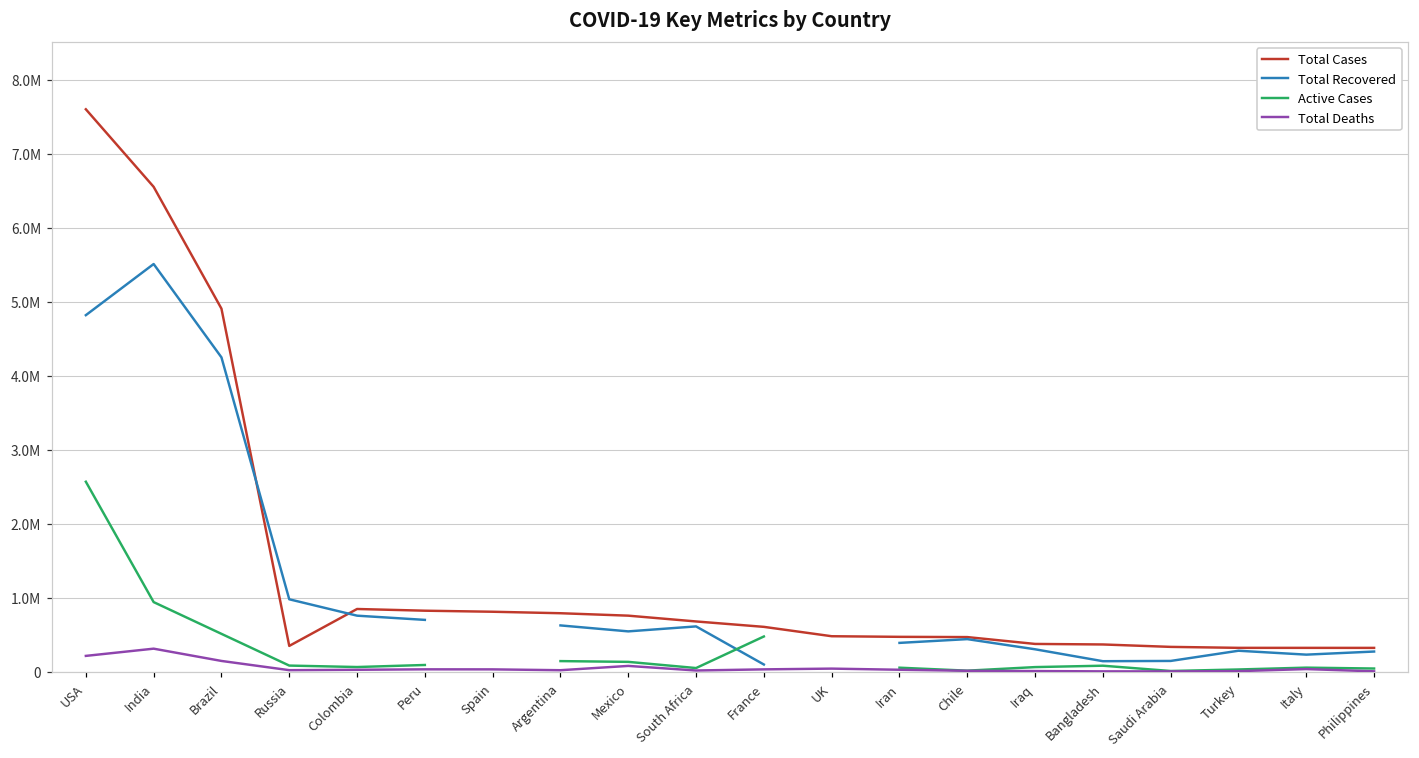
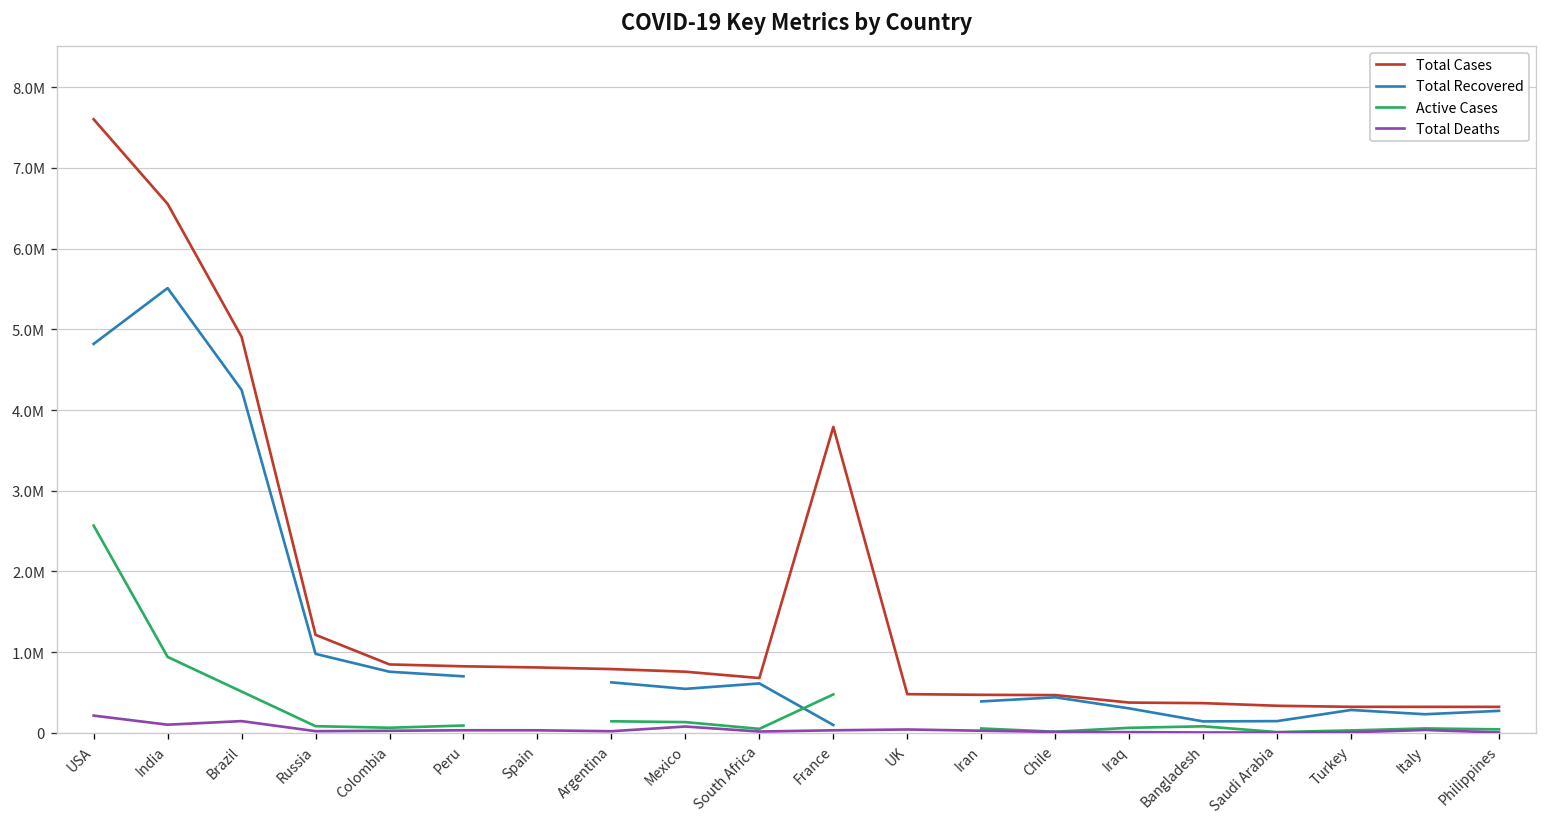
  {
    "Total Cases": {
      "USA": 7600000,
      "India": 6600000,
      "Brazil": 4900000,
-     "Russia": 300000,
+     "Russia": 1200000,
      "Colombia": 800000,
      "Peru": 800000,
      "Spain": 800000,
      "Argentina": 800000,
      "Mexico": 800000,
      "South Africa": 700000,
-     "France": 600000,
+     "France": 3800000,
      "UK": 500000,
      "Iran": 500000,
      "Iraq": 400000,
      "Bangladesh": 400000,
      "Saudi Arabia": 300000,
      "Turkey": 300000,
      "Italy": 300000,
      "Philippines": 300000
    },
    "Total Recovered": {
      "USA": 4800000,
      "India": 5500000,
      "Brazil": 4200000,
      "Russia": 1000000,
      "Colombia": 800000,
      "Peru": 700000,
      "Argentina": 600000,
      "Mexico": 500000,
      "South Africa": 600000,
      "France": 100000,
      "Iran": 400000,
      "Iraq": 300000,
      "Bangladesh": 100000,
      "Saudi Arabia": 100000,
      "Turkey": 300000,
      "Italy": 200000,
      "Philippines": 300000
    },
    "Active Cases": {
      "USA": 2600000,
      "India": 900000,
      "Brazil": 500000,
      "Russia": 100000,
      "Peru": 100000,
      "Argentina": 100000,
      "Mexico": 100000,
      "France": 500000,
      "Iraq": 100000,
      "Bangladesh": 100000
    },
    "Total Deaths": {
      "USA": 200000,
-     "India": 300000,
+     "India": 100000,
      "Brazil": 100000,
      "Russia": 0,
      "Peru": 0,
      "Spain": 0,
      "Argentina": 0,
      "Mexico": 100000,
      "France": 0,
      "UK": 0,
      "Iraq": 0,
      "Bangladesh": 0
    }
  }
